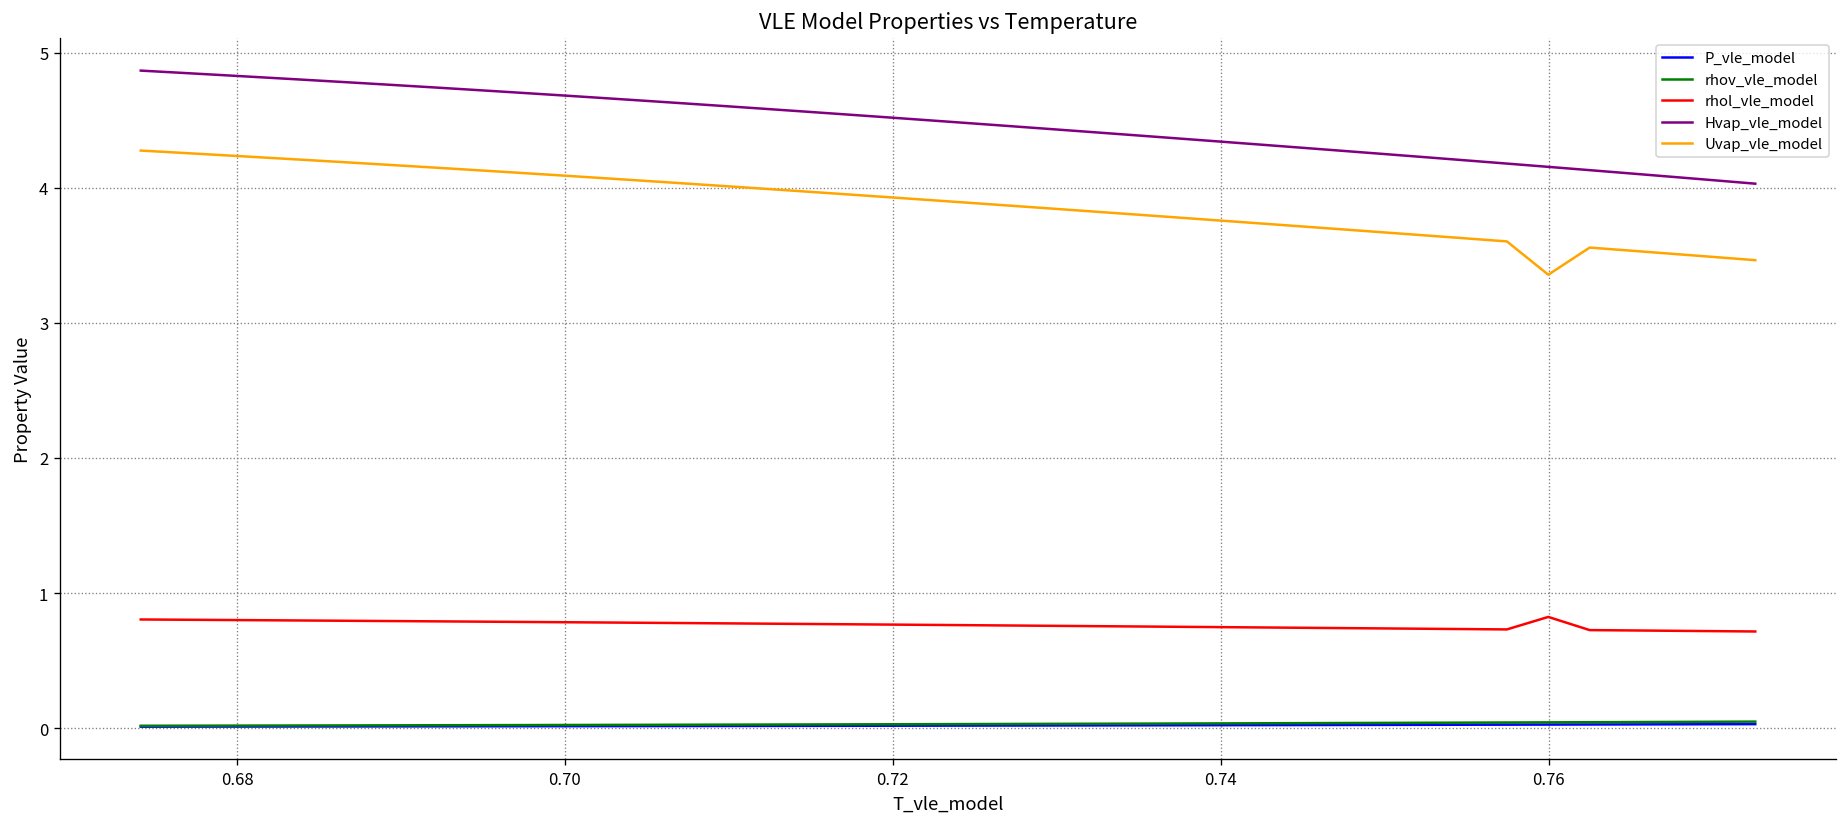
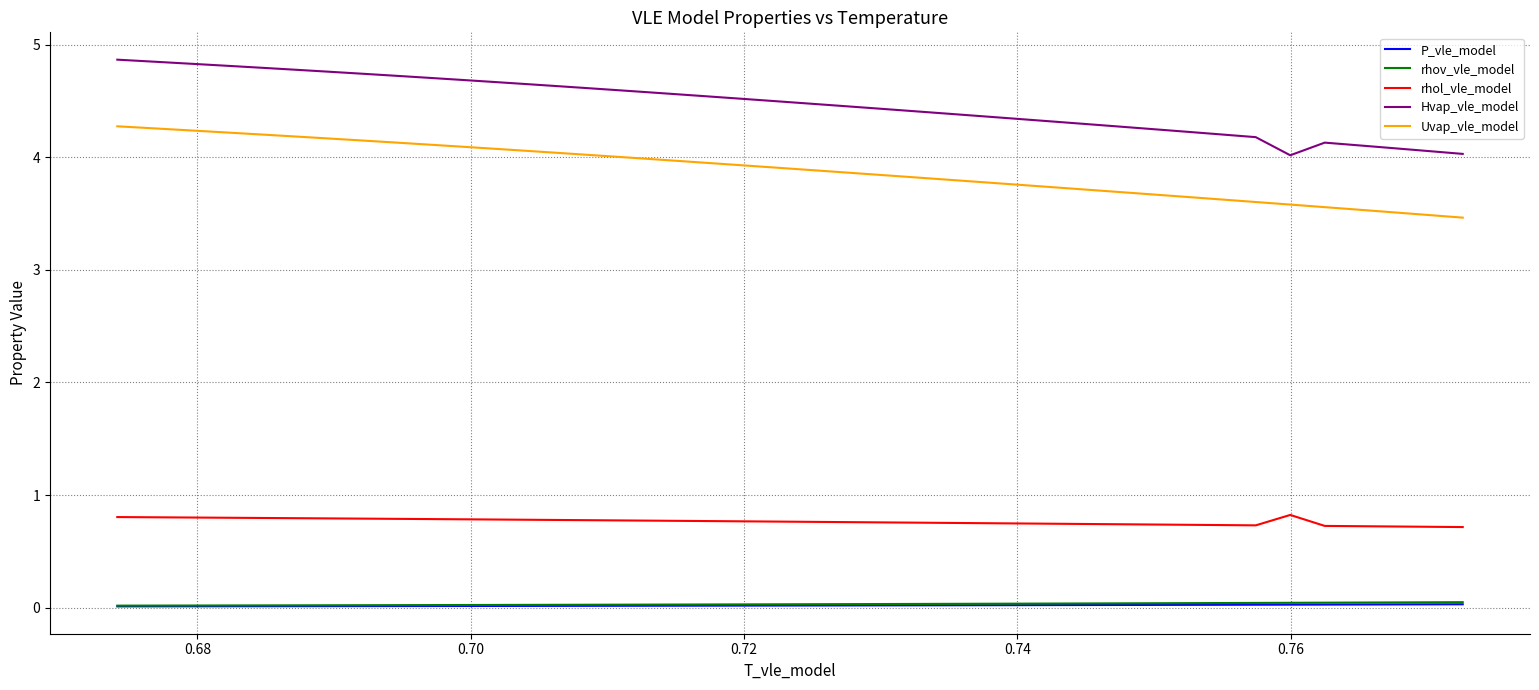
  {
    "rhol_vle_model": {
      "0.76": 0.82
    },
    "Hvap_vle_model": {
-     "0.76": 4.16
+     "0.76": 4.02
    },
    "Uvap_vle_model": {
-     "0.76": 3.36
+     "0.76": 3.58
    }
  }
